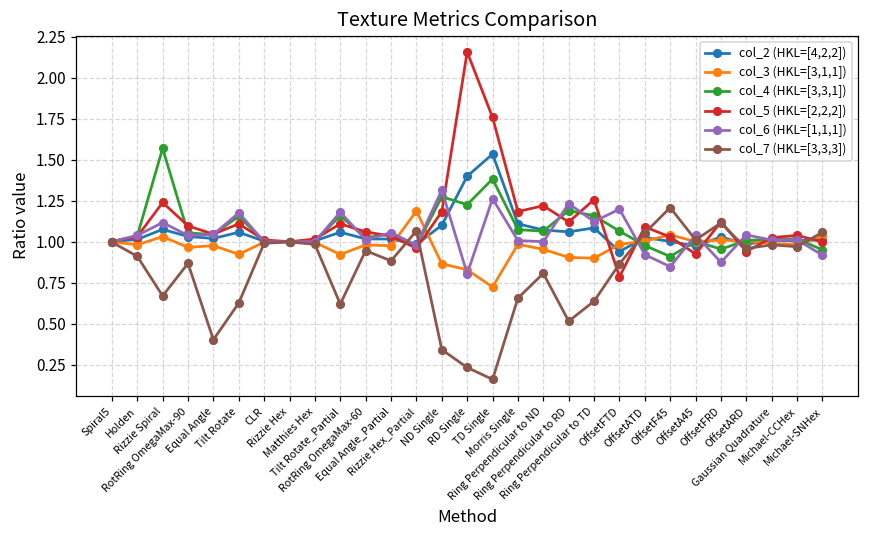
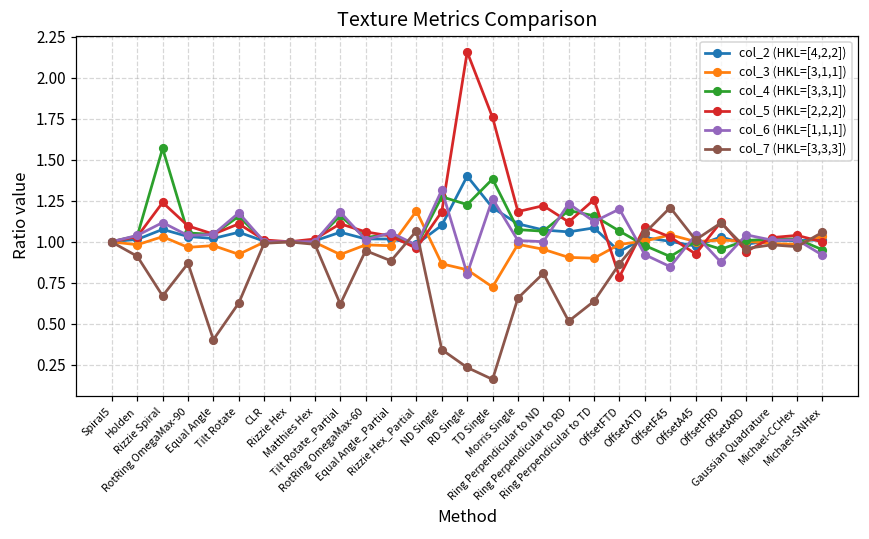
  {
    "col_2 (HKL=[4,2,2])": {
      "Rizzie Spiral": 1.08,
      "Equal Angle": 1.02,
      "Tilt Rotate": 1.06,
      "Tilt Rotate_Partial": 1.06,
      "Equal Angle_Partial": 1.02,
      "ND Single": 1.10,
      "RD Single": 1.40,
-     "TD Single": 1.53,
+     "TD Single": 1.21,
      "Morris Single": 1.11,
      "Ring Perpendicular to RD": 1.06,
      "Ring Perpendicular to TD": 1.08,
      "OffsetFTD": 0.94,
      "OffsetATD": 1.03,
      "OffsetF45": 1.00,
      "OffsetA45": 0.97,
      "OffsetFRD": 1.03,
      "OffsetARD": 0.98
    },
    "col_3 (HKL=[3,1,1])": {
      "Holden": 0.98,
      "Rizzie Spiral": 1.03,
      "RotRing OmegaMax-90": 0.97,
      "Equal Angle": 0.98,
      "Tilt Rotate": 0.92,
      "Tilt Rotate_Partial": 0.92,
      "RotRing OmegaMax-60": 0.98,
      "Equal Angle_Partial": 0.98,
      "Rizzie Hex_Partial": 1.19,
      "ND Single": 0.87,
      "RD Single": 0.83,
      "TD Single": 0.72,
      "Morris Single": 0.98,
      "Ring Perpendicular to ND": 0.95,
      "Ring Perpendicular to RD": 0.90,
      "Ring Perpendicular to TD": 0.90,
      "OffsetFTD": 0.98,
      "OffsetATD": 1.00,
      "OffsetFRD": 1.01,
      "Michael-SNHex": 1.04
    },
    "col_4 (HKL=[3,3,1])": {
      "Rizzie Spiral": 1.57,
      "Tilt Rotate": 1.16,
      "Tilt Rotate_Partial": 1.16,
      "ND Single": 1.27,
      "RD Single": 1.23,
      "TD Single": 1.38,
      "Morris Single": 1.07,
      "Ring Perpendicular to RD": 1.19,
      "Ring Perpendicular to TD": 1.16,
      "OffsetFTD": 1.06,
      "OffsetATD": 0.98,
      "OffsetF45": 0.91,
      "OffsetFRD": 0.95,
      "Michael-SNHex": 0.95
    },
    "col_5 (HKL=[2,2,2])": {
      "Rizzie Spiral": 1.24,
      "RotRing OmegaMax-90": 1.10,
      "Tilt Rotate": 1.11,
      "Tilt Rotate_Partial": 1.11,
      "RotRing OmegaMax-60": 1.06,
      "ND Single": 1.18,
      "RD Single": 2.16,
      "TD Single": 1.76,
      "Morris Single": 1.18,
      "Ring Perpendicular to ND": 1.22,
      "Ring Perpendicular to RD": 1.12,
      "Ring Perpendicular to TD": 1.26,
      "OffsetFTD": 0.79,
      "OffsetATD": 1.09,
      "OffsetA45": 0.93,
      "OffsetARD": 0.94,
      "Michael-CCHex": 1.04
    },
    "col_6 (HKL=[1,1,1])": {
      "Rizzie Spiral": 1.12,
      "Tilt Rotate": 1.18,
      "Tilt Rotate_Partial": 1.18,
      "ND Single": 1.32,
      "RD Single": 0.80,
      "TD Single": 1.26,
      "Morris Single": 1.01,
      "Ring Perpendicular to ND": 1.00,
      "Ring Perpendicular to RD": 1.23,
      "Ring Perpendicular to TD": 1.12,
      "OffsetFTD": 1.20,
      "OffsetATD": 0.92,
      "OffsetF45": 0.85,
      "OffsetA45": 1.04,
      "OffsetFRD": 0.87,
      "OffsetARD": 1.04,
      "Michael-SNHex": 0.92
    },
    "col_7 (HKL=[3,3,3])": {
      "Holden": 0.91,
      "Rizzie Spiral": 0.67,
      "RotRing OmegaMax-90": 0.87,
      "Equal Angle": 0.40,
      "Tilt Rotate": 0.63,
      "Tilt Rotate_Partial": 0.62,
      "RotRing OmegaMax-60": 0.95,
      "Equal Angle_Partial": 0.88,
      "Rizzie Hex_Partial": 1.07,
      "ND Single": 0.34,
      "RD Single": 0.23,
      "TD Single": 0.16,
      "Morris Single": 0.66,
      "Ring Perpendicular to ND": 0.81,
      "Ring Perpendicular to RD": 0.52,
      "Ring Perpendicular to TD": 0.64,
      "OffsetFTD": 0.87,
      "OffsetATD": 1.05,
      "OffsetF45": 1.21,
      "OffsetARD": 0.96,
      "Michael-SNHex": 1.06
    }
  }
